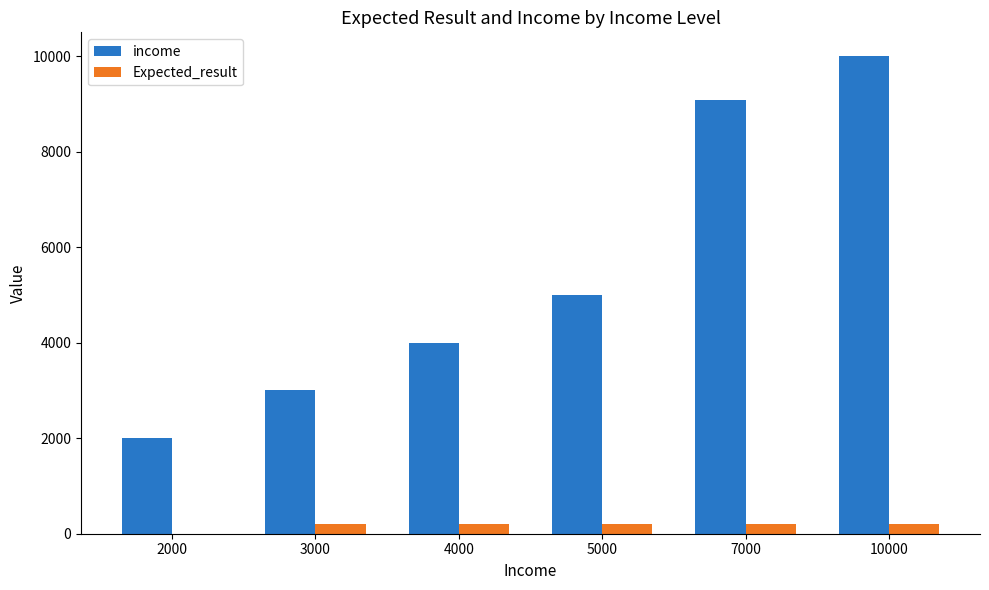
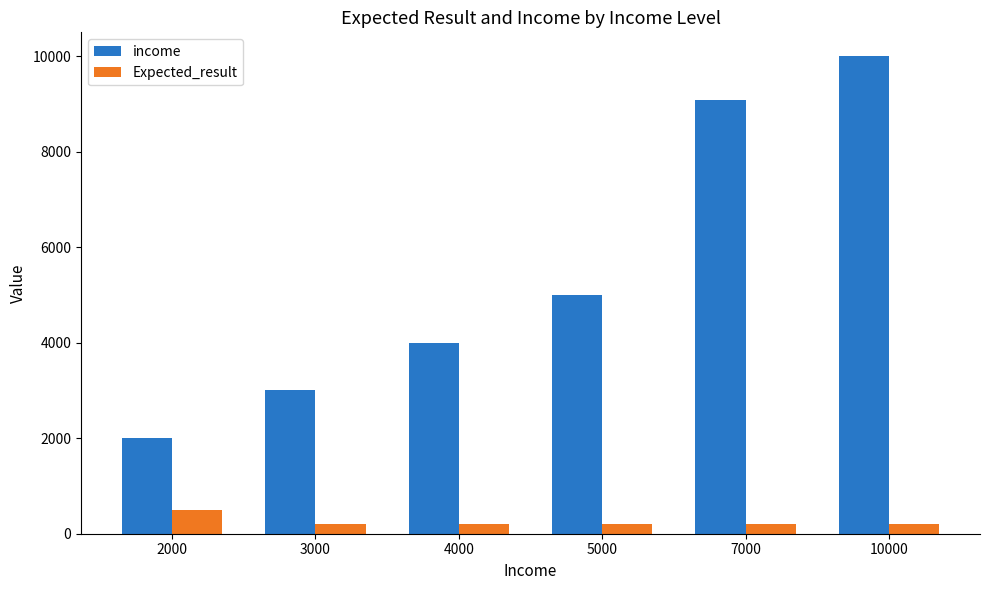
  {
    "income": {
      "2000": 2000,
      "3000": 3000,
      "4000": 4000,
      "5000": 5000,
      "7000": 9100,
      "10000": 10000
    },
    "Expected_result": {
-     "2000": 0,
+     "2000": 500,
      "3000": 200,
      "4000": 200,
      "5000": 200,
      "7000": 200,
      "10000": 200
    }
  }
